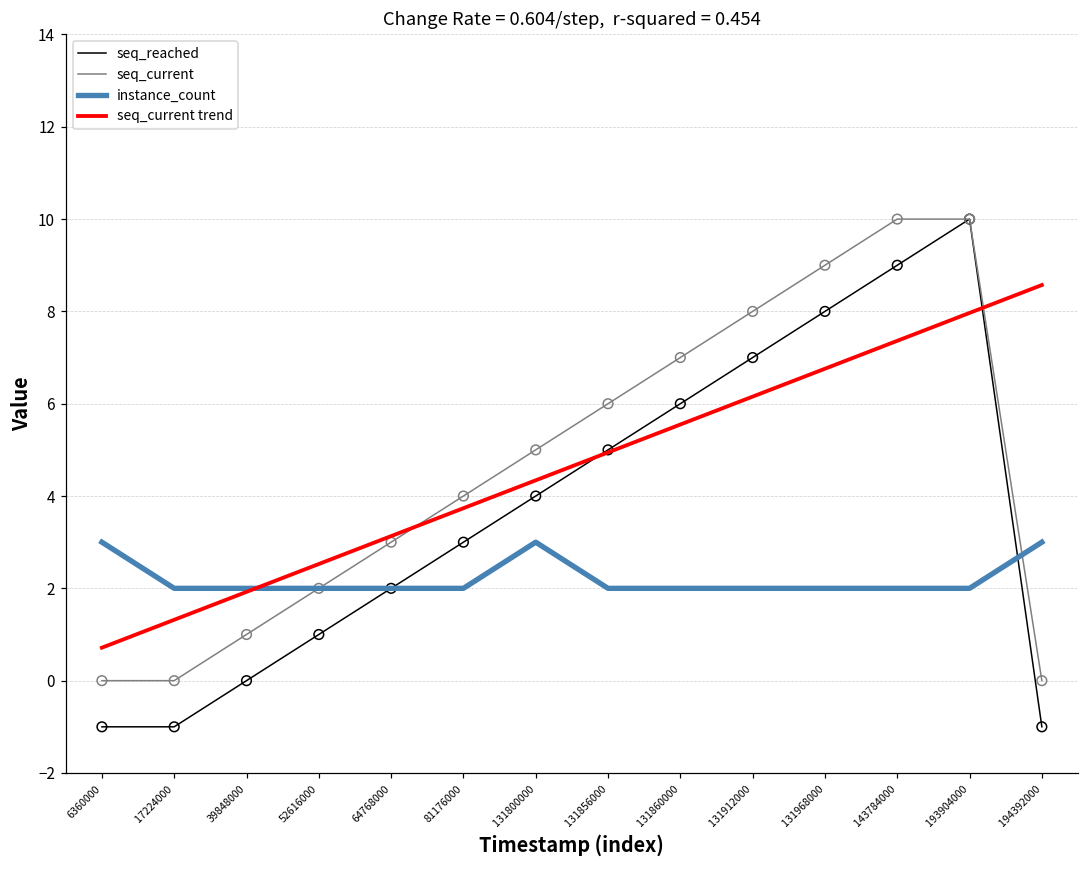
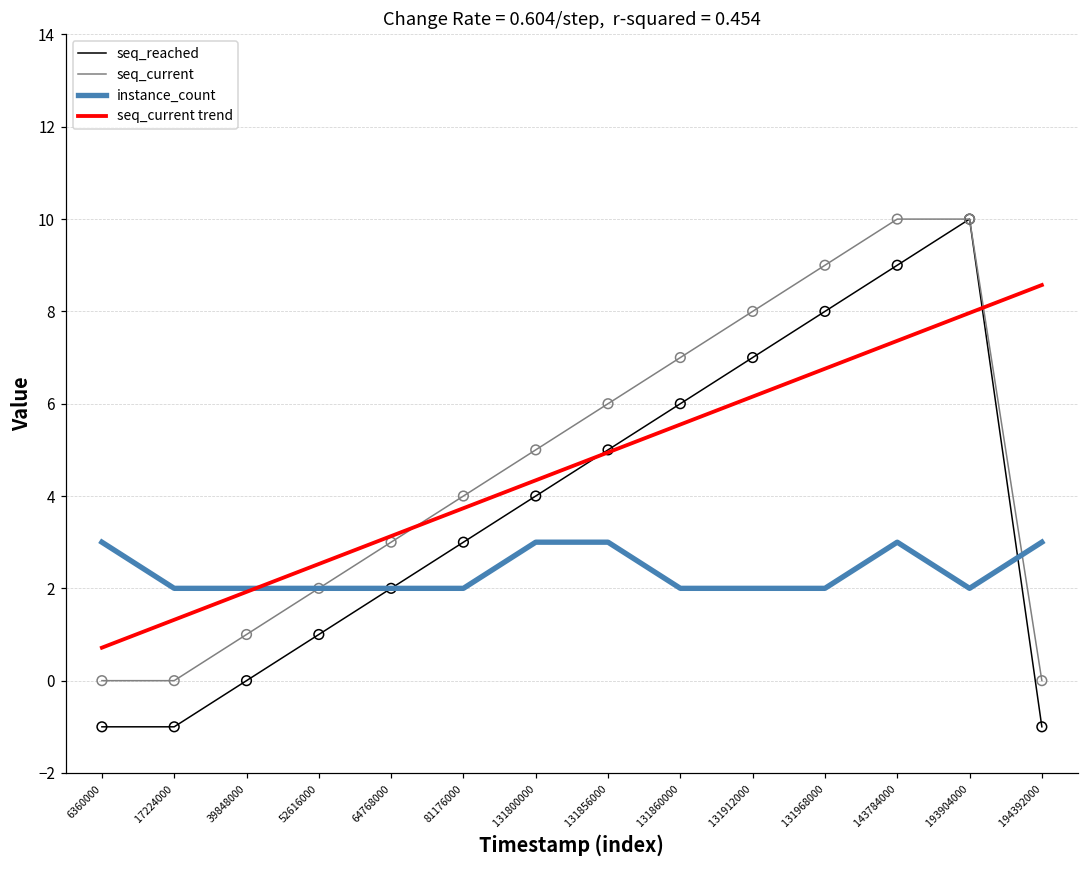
  {
    "seq_reached": {
      "6360000": -1,
      "17224000": -1,
      "39848000": 0,
      "52616000": 1,
      "81176000": 3,
      "131800000": 4,
      "131860000": 6,
      "131912000": 7,
      "131968000": 8,
      "143784000": 9,
      "194392000": -1
    },
    "seq_current": {
      "6360000": 0,
      "17224000": 0,
      "39848000": 1,
      "64768000": 3,
      "81176000": 4,
      "131800000": 5,
      "131856000": 6,
      "131860000": 7,
      "131912000": 8,
      "131968000": 9,
      "143784000": 10,
      "194392000": 0
    },
    "instance_count": {
      "6360000": 3,
      "17224000": 2,
      "39848000": 2,
      "81176000": 2,
      "131800000": 3,
-     "131856000": 2,
+     "131856000": 3,
      "131860000": 2,
      "131912000": 2,
      "131968000": 2,
-     "143784000": 2,
+     "143784000": 3,
      "193904000": 2,
      "194392000": 3
    },
    "seq_current trend": {
      "6360000": 0.7,
      "17224000": 1.3,
      "39848000": 1.9,
      "52616000": 2.5,
      "64768000": 3.1,
      "81176000": 3.7,
      "131800000": 4.3,
      "131860000": 5.5,
      "131912000": 6.2,
      "131968000": 6.8,
      "143784000": 7.4,
      "193904000": 8,
      "194392000": 8.6
    }
  }
